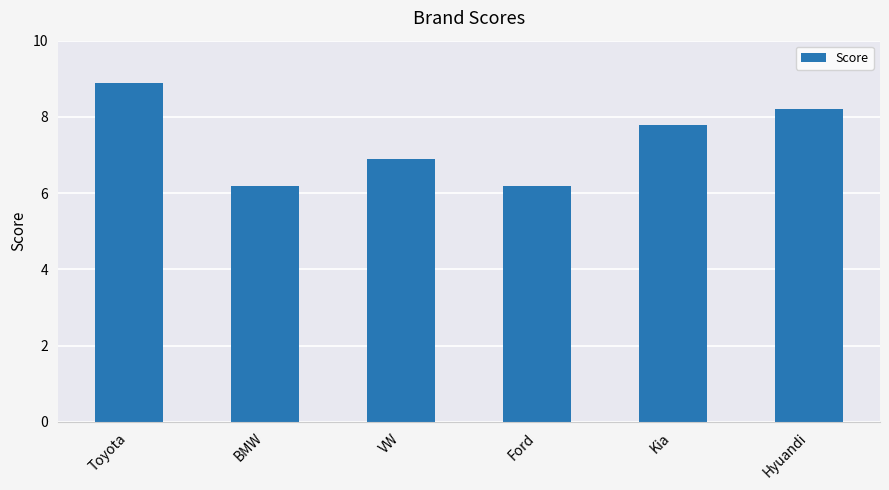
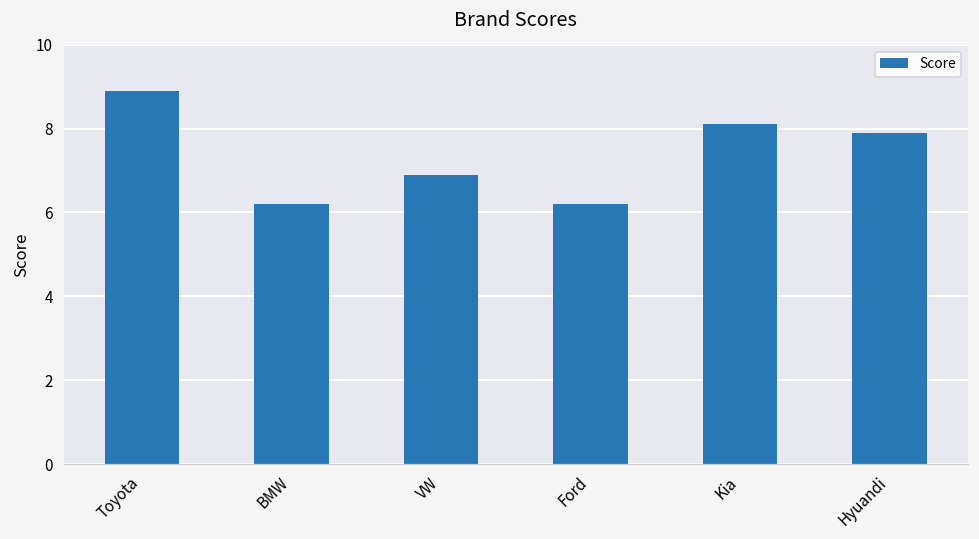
  {
    "Toyota": 8.9,
    "BMW": 6.2,
    "VW": 6.9,
    "Ford": 6.2,
-   "Kia": 7.8,
-   "Hyuandi": 8.2
+   "Kia": 8.1,
+   "Hyuandi": 7.9
  }
